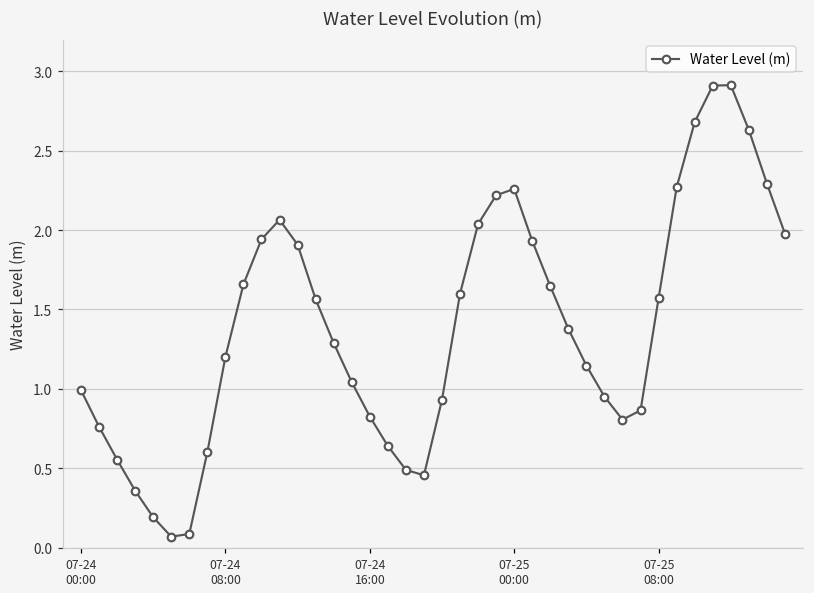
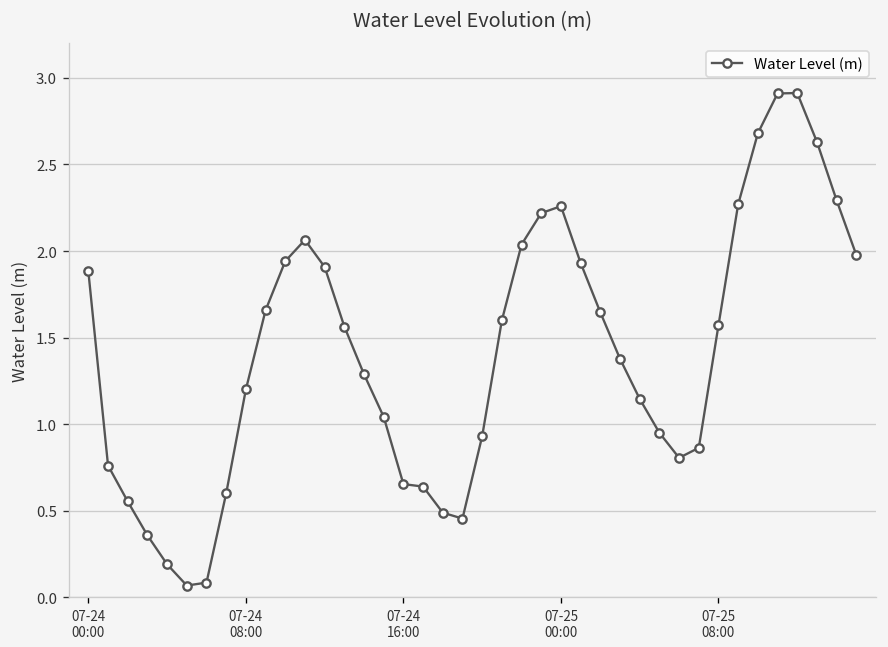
  {
-   "07-24 00:00": 0.99,
+   "07-24 00:00": 1.88,
    "07-24 08:00": 1.20,
-   "07-24 16:00": 0.83,
+   "07-24 16:00": 0.65,
    "07-25 00:00": 2.26,
    "07-25 08:00": 1.57
  }
